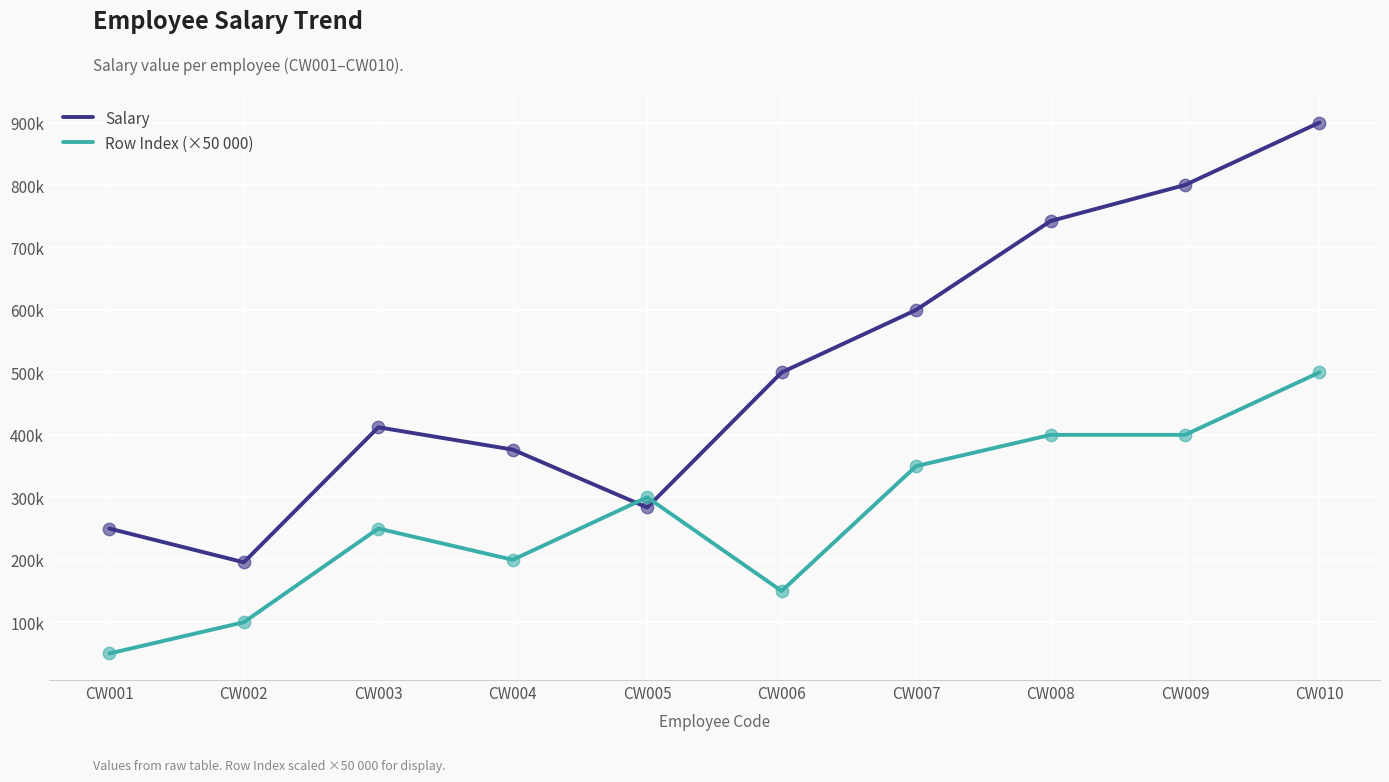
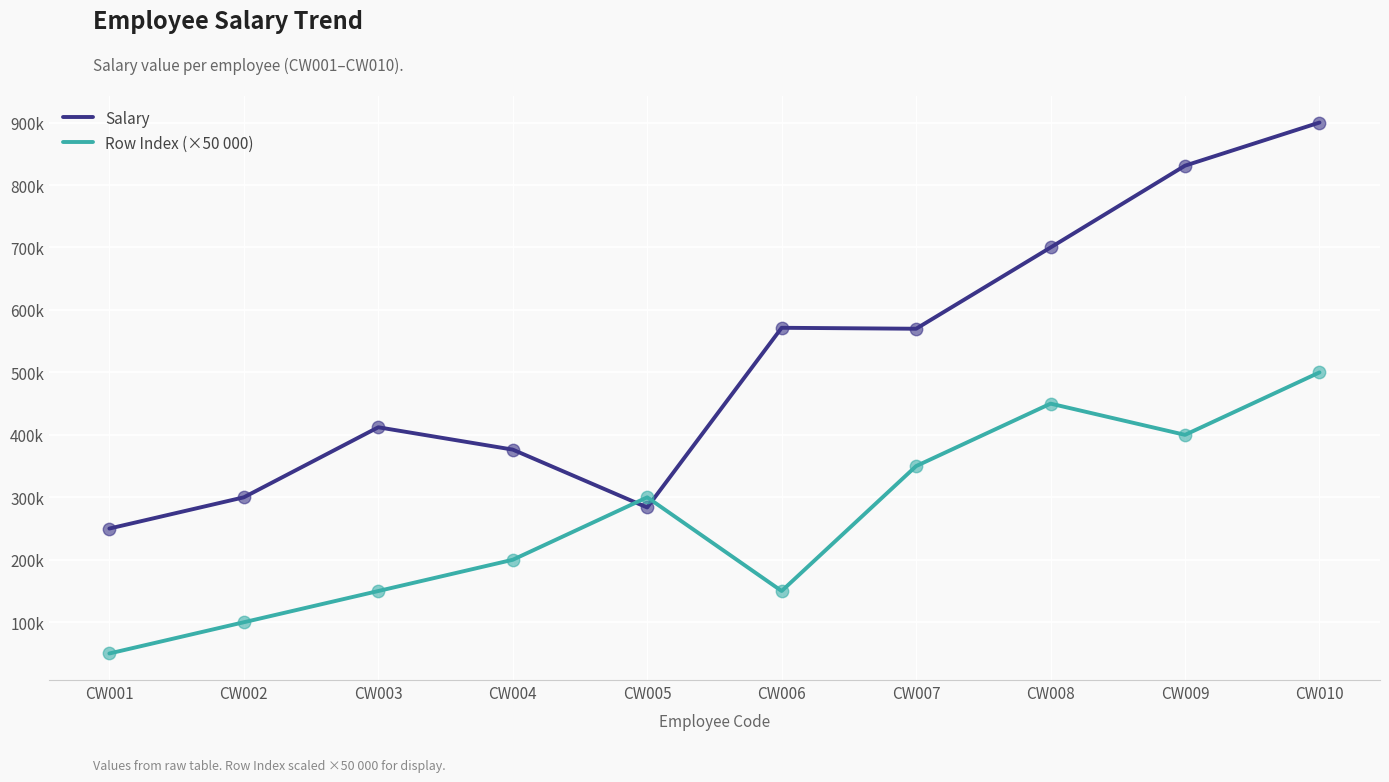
  {
    "Salary": {
      "CW001": 250000,
-     "CW002": 200000,
+     "CW002": 300000,
      "CW003": 410000,
      "CW004": 380000,
      "CW005": 280000,
-     "CW006": 500000,
-     "CW007": 600000,
-     "CW008": 740000,
-     "CW009": 800000,
+     "CW006": 570000,
+     "CW007": 570000,
+     "CW008": 700000,
+     "CW009": 830000,
      "CW010": 900000
    },
    "Row Index (×50 000)": {
      "CW001": 50000,
      "CW002": 100000,
-     "CW003": 250000,
+     "CW003": 150000,
      "CW004": 200000,
      "CW005": 300000,
      "CW006": 150000,
      "CW007": 350000,
-     "CW008": 400000,
+     "CW008": 450000,
      "CW009": 400000,
      "CW010": 500000
    }
  }
